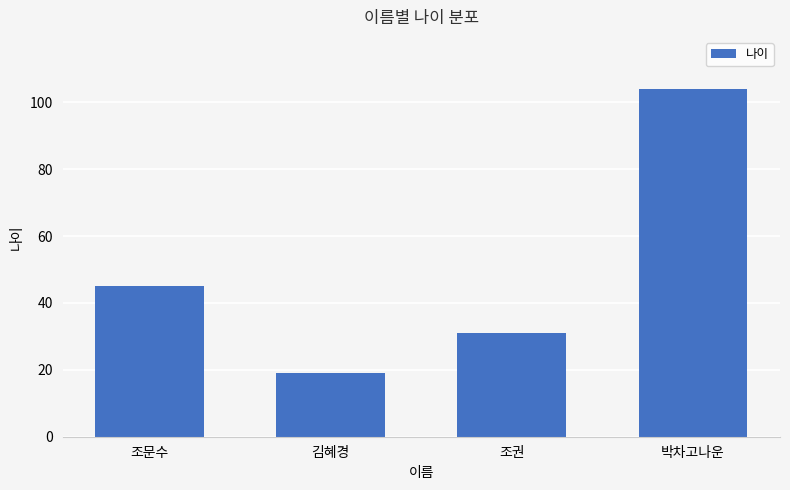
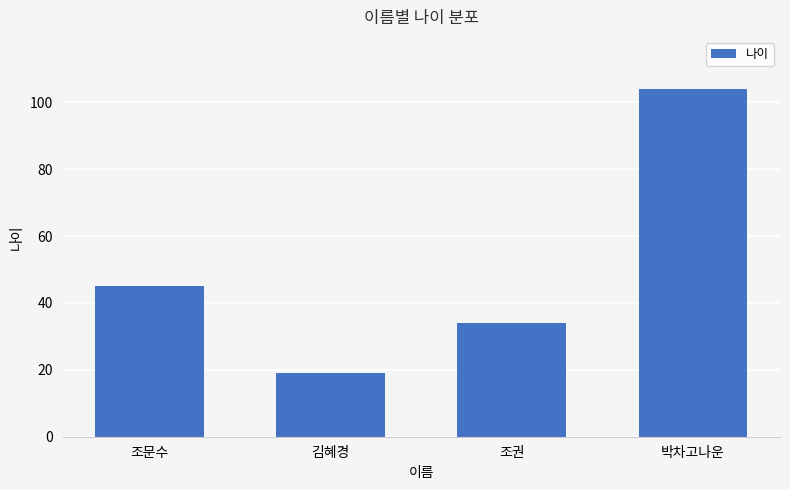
  {
    "조문수": 45,
    "김혜경": 19,
-   "조권": 31,
+   "조권": 34,
    "박차고나운": 104
  }
